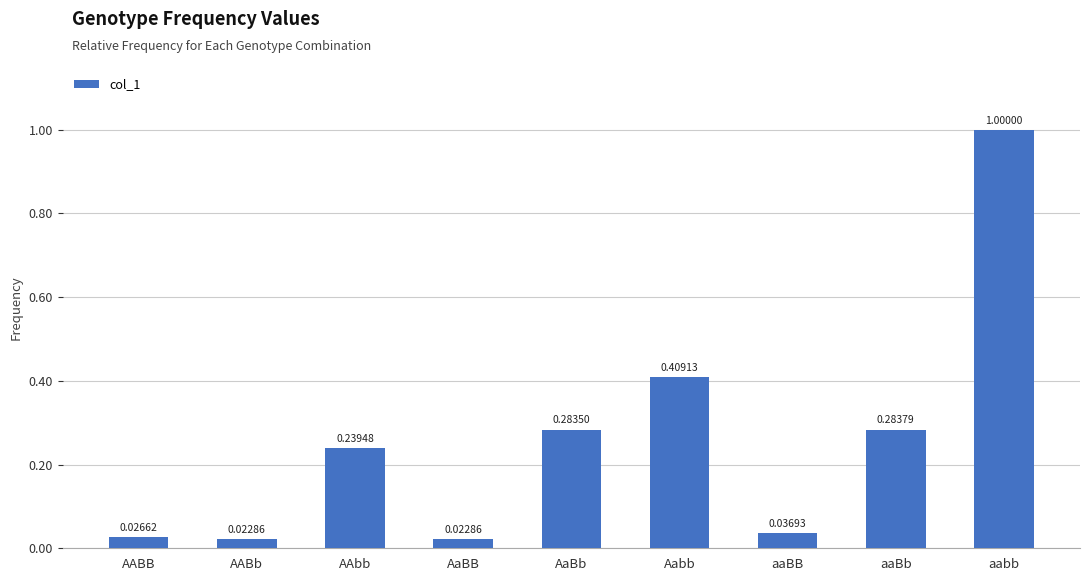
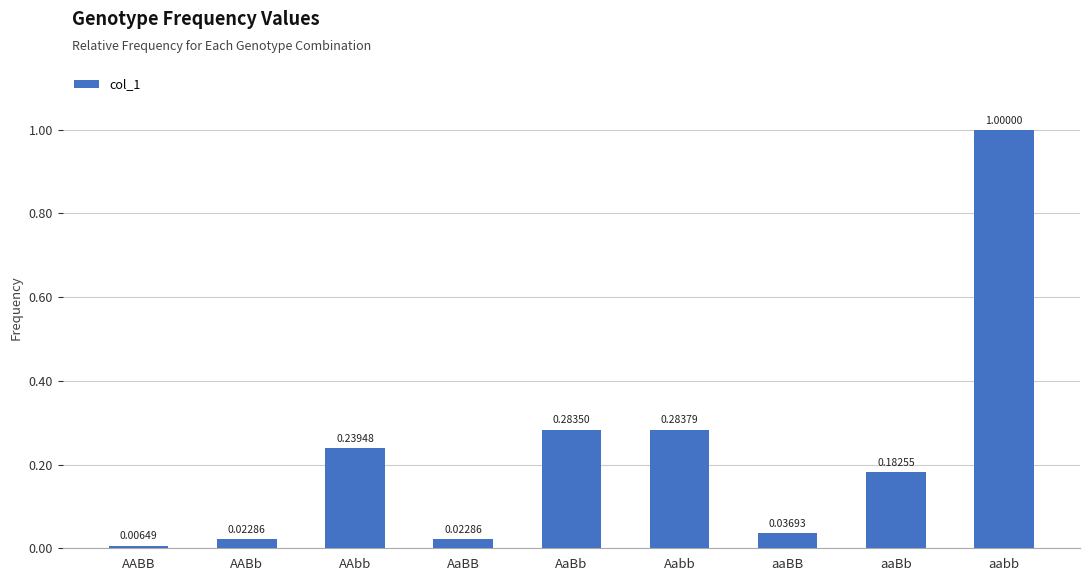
  {
-   "AABB": 0.02662,
+   "AABB": 0.00649,
    "AABb": 0.02286,
    "AAbb": 0.23948,
    "AaBB": 0.02286,
    "AaBb": 0.28350,
-   "Aabb": 0.40913,
+   "Aabb": 0.28379,
    "aaBB": 0.03693,
-   "aaBb": 0.28379,
+   "aaBb": 0.18255,
    "aabb": 1.00000
  }
